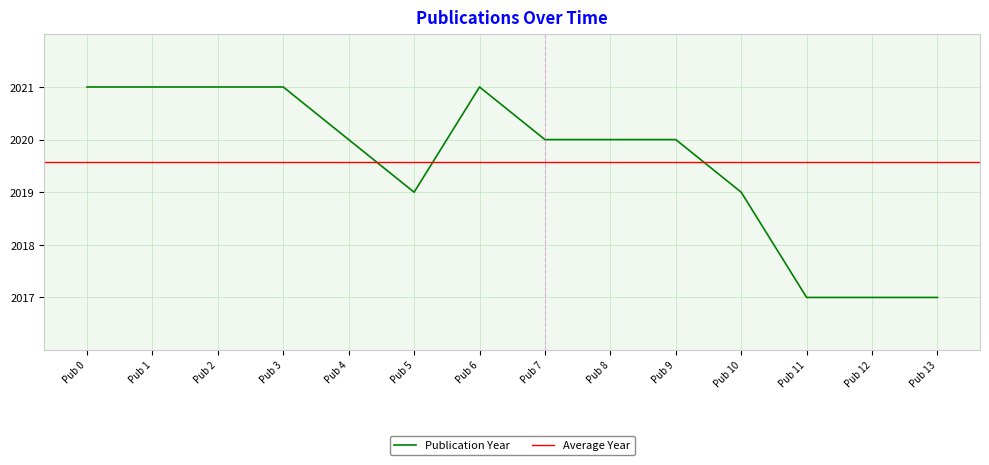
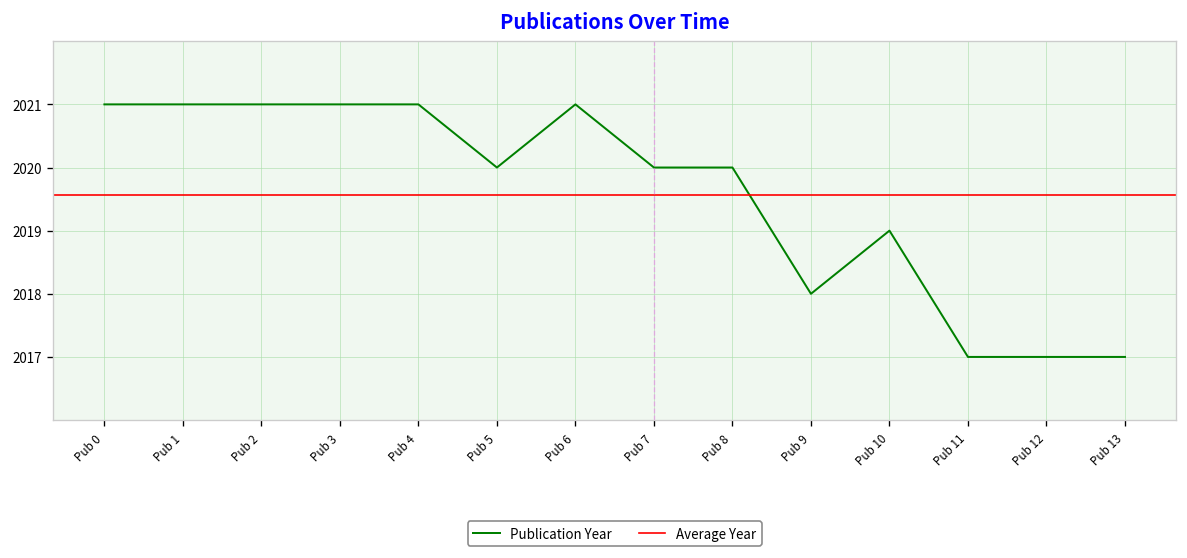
  {
    "Pub 0": 2021,
    "Pub 1": 2021,
    "Pub 2": 2021,
    "Pub 3": 2021,
-   "Pub 4": 2020,
-   "Pub 5": 2019,
+   "Pub 4": 2021,
+   "Pub 5": 2020,
    "Pub 6": 2021,
    "Pub 7": 2020,
    "Pub 8": 2020,
-   "Pub 9": 2020,
+   "Pub 9": 2018,
    "Pub 10": 2019,
    "Pub 11": 2017,
    "Pub 12": 2017,
    "Pub 13": 2017
  }
